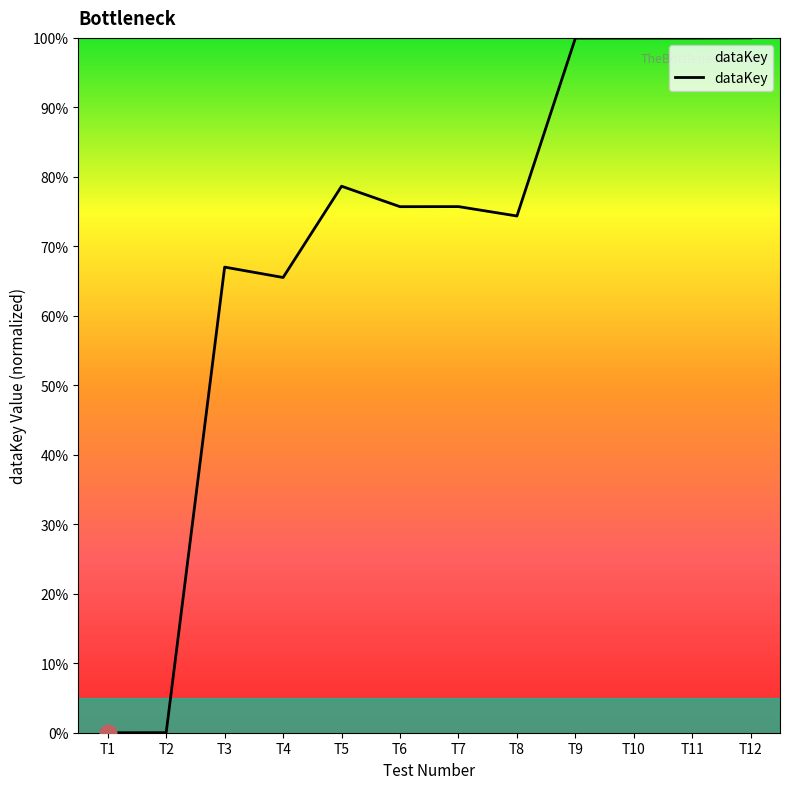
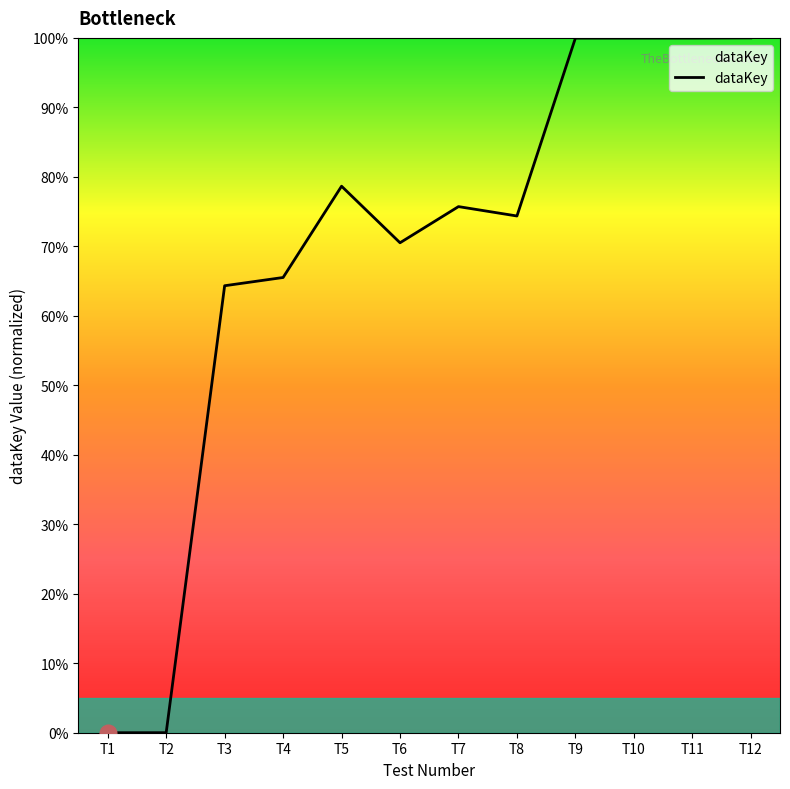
  {
    "dataKey": {
-     "T3": "67%",
+     "T3": "64%",
      "T4": "66%",
      "T5": "79%",
-     "T6": "76%",
+     "T6": "71%",
      "T7": "76%",
      "T8": "74%",
      "T9": "100%",
      "T10": "100%",
      "T11": "100%",
      "T12": "100%"
    }
  }
